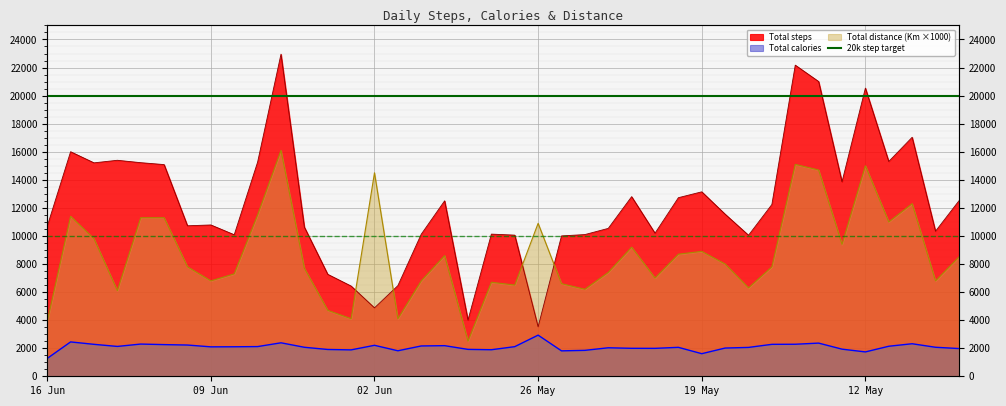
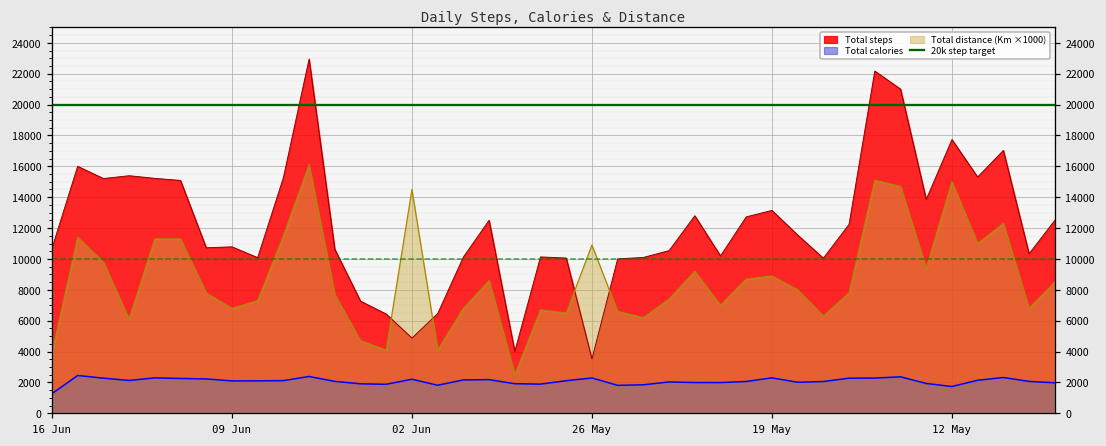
  {
    "Total steps": {
      "16 Jun": 10700,
      "09 Jun": 10800,
      "02 Jun": 4900,
      "26 May": 3500,
      "19 May": 13100,
-     "12 May": 20500
+     "12 May": 17700
    },
    "Total calories": {
      "16 Jun": 1300,
      "09 Jun": 2100,
      "02 Jun": 2200,
-     "26 May": 2900,
-     "19 May": 1600,
+     "26 May": 2300,
+     "19 May": 2300,
      "12 May": 1700
    },
    "Total distance (Km ×1000)": {
      "16 Jun": 3900,
      "09 Jun": 6800,
      "02 Jun": 14500,
      "26 May": 10900,
      "19 May": 8900,
      "12 May": 15000
    }
  }
